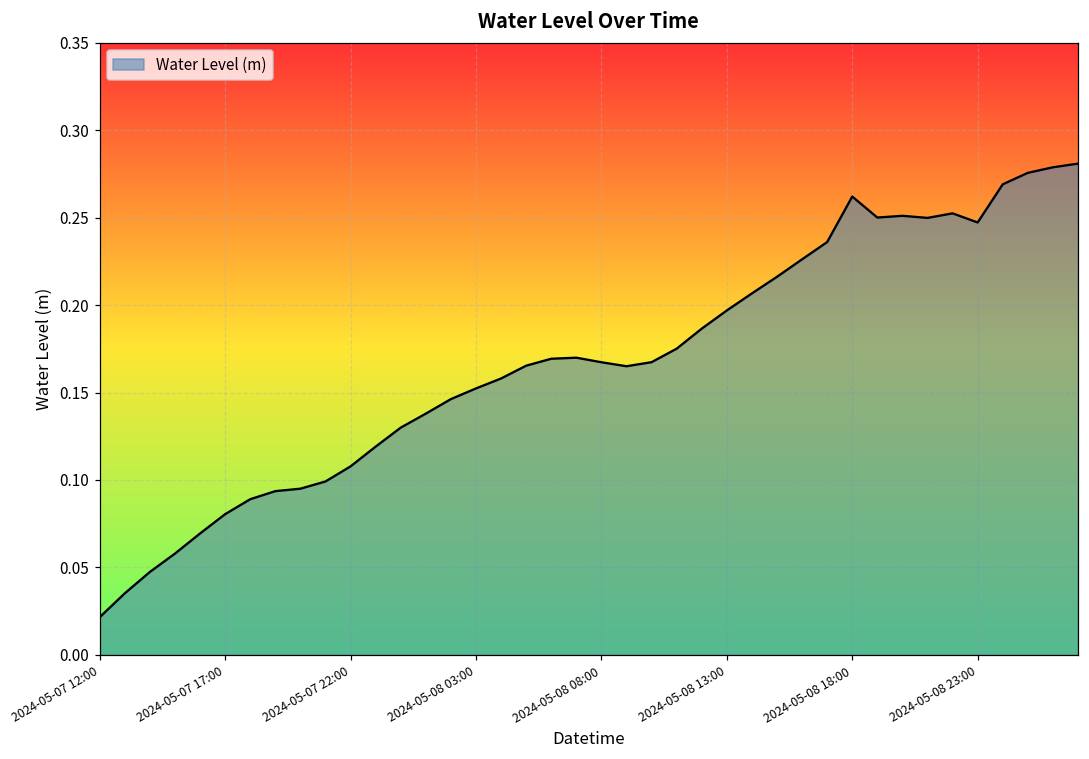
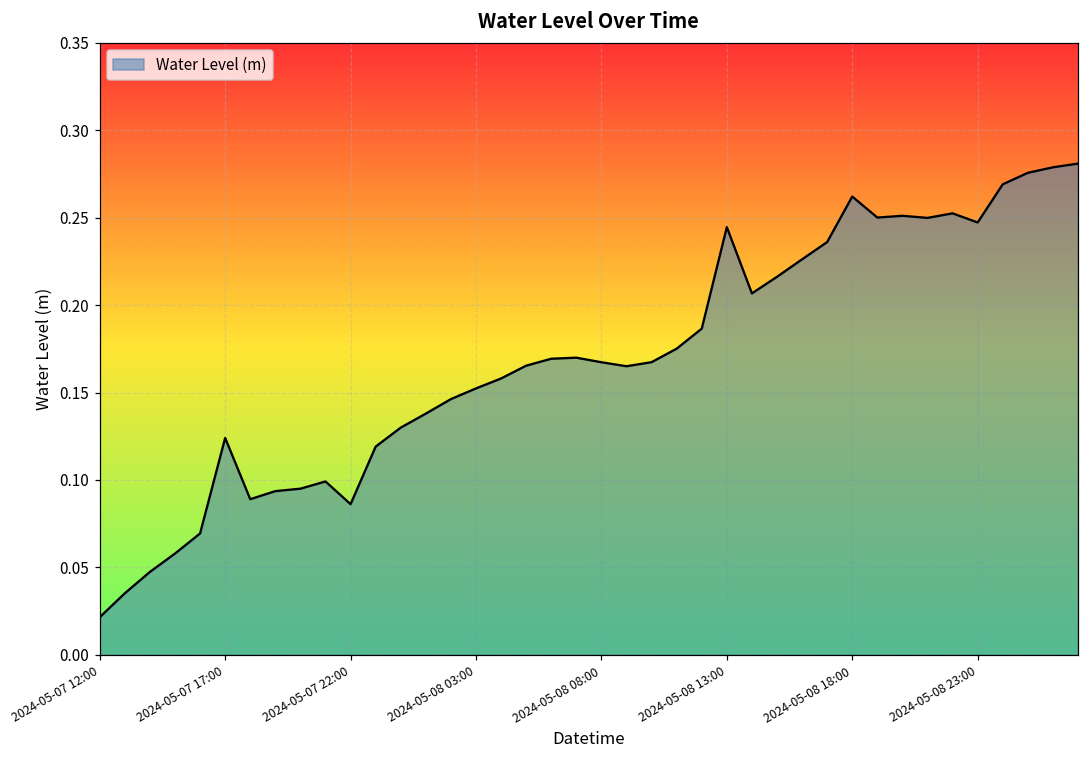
  {
    "2024-05-07 12:00": 0.022,
-   "2024-05-07 17:00": 0.080,
-   "2024-05-07 22:00": 0.108,
+   "2024-05-07 17:00": 0.124,
+   "2024-05-07 22:00": 0.086,
    "2024-05-08 03:00": 0.152,
    "2024-05-08 08:00": 0.167,
-   "2024-05-08 13:00": 0.197,
+   "2024-05-08 13:00": 0.245,
    "2024-05-08 18:00": 0.262,
    "2024-05-08 23:00": 0.247
  }
